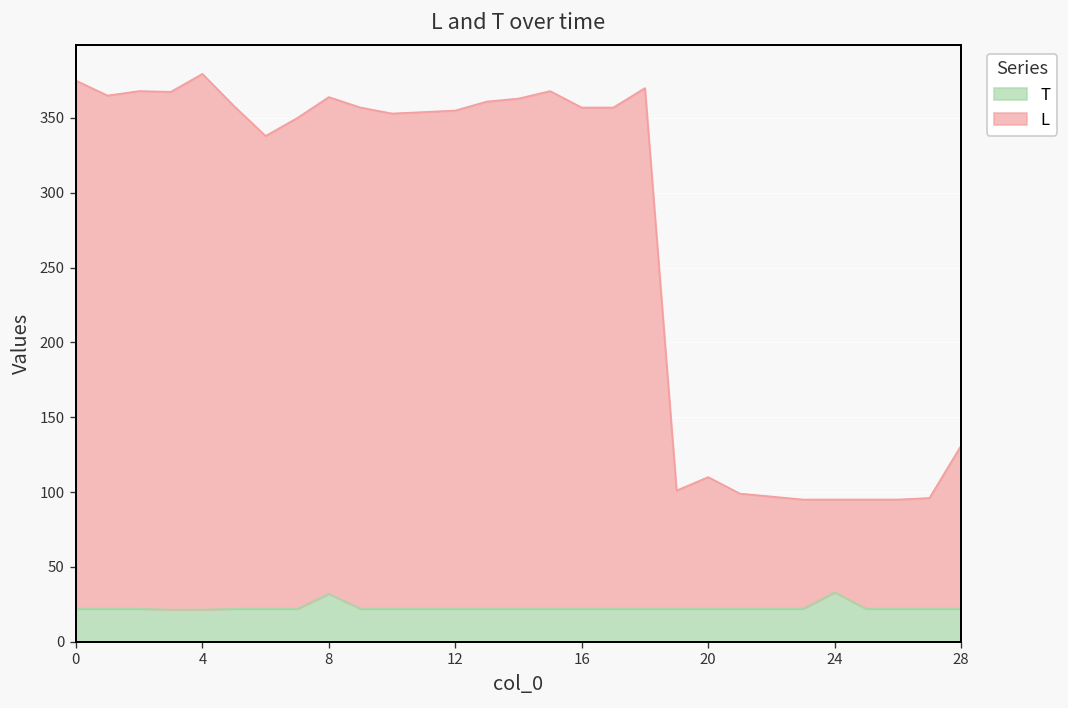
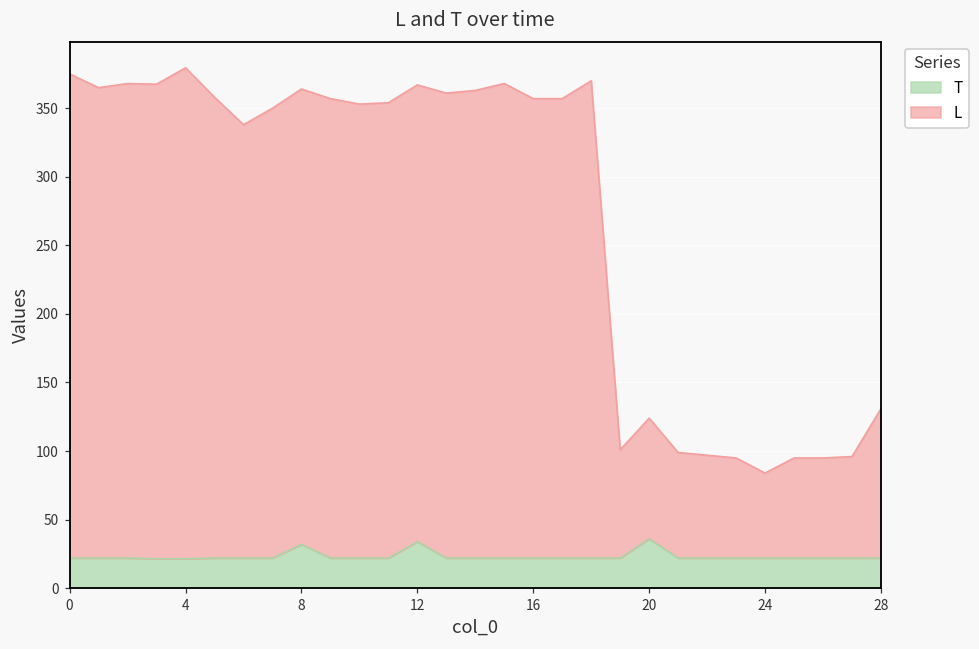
  {
    "T": {
      "0": 22,
      "4": 22,
      "8": 32,
-     "12": 22,
+     "12": 34,
      "16": 22,
-     "20": 22,
-     "24": 33,
+     "20": 36,
+     "24": 22,
      "28": 22
    },
    "L": {
      "0": 353,
      "4": 358,
      "8": 332,
      "12": 333,
      "16": 335,
      "20": 88,
      "24": 62,
      "28": 109
    }
  }
